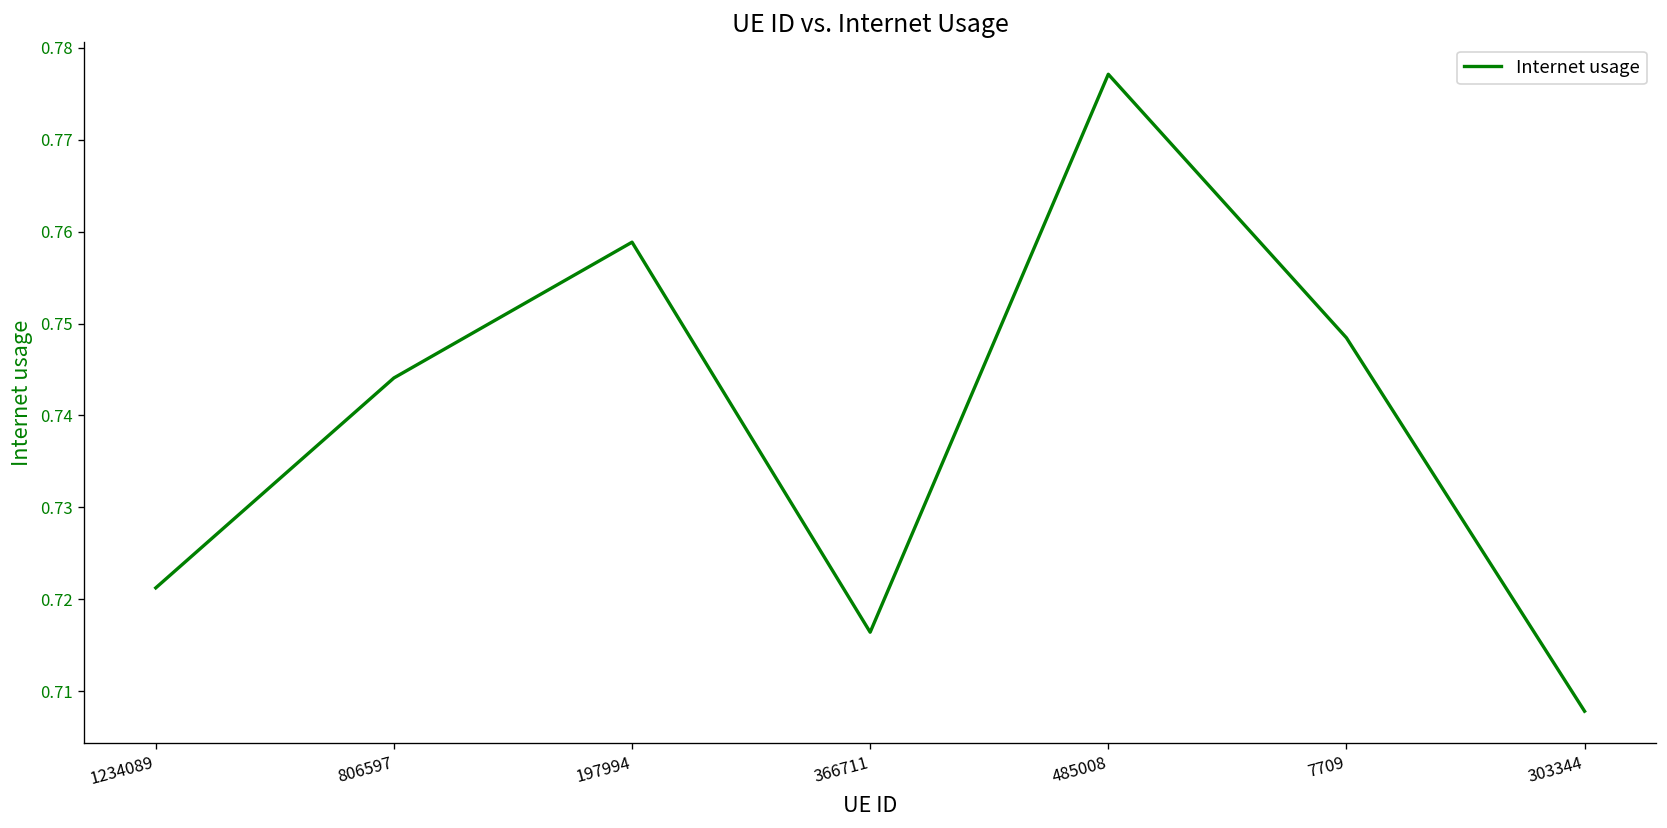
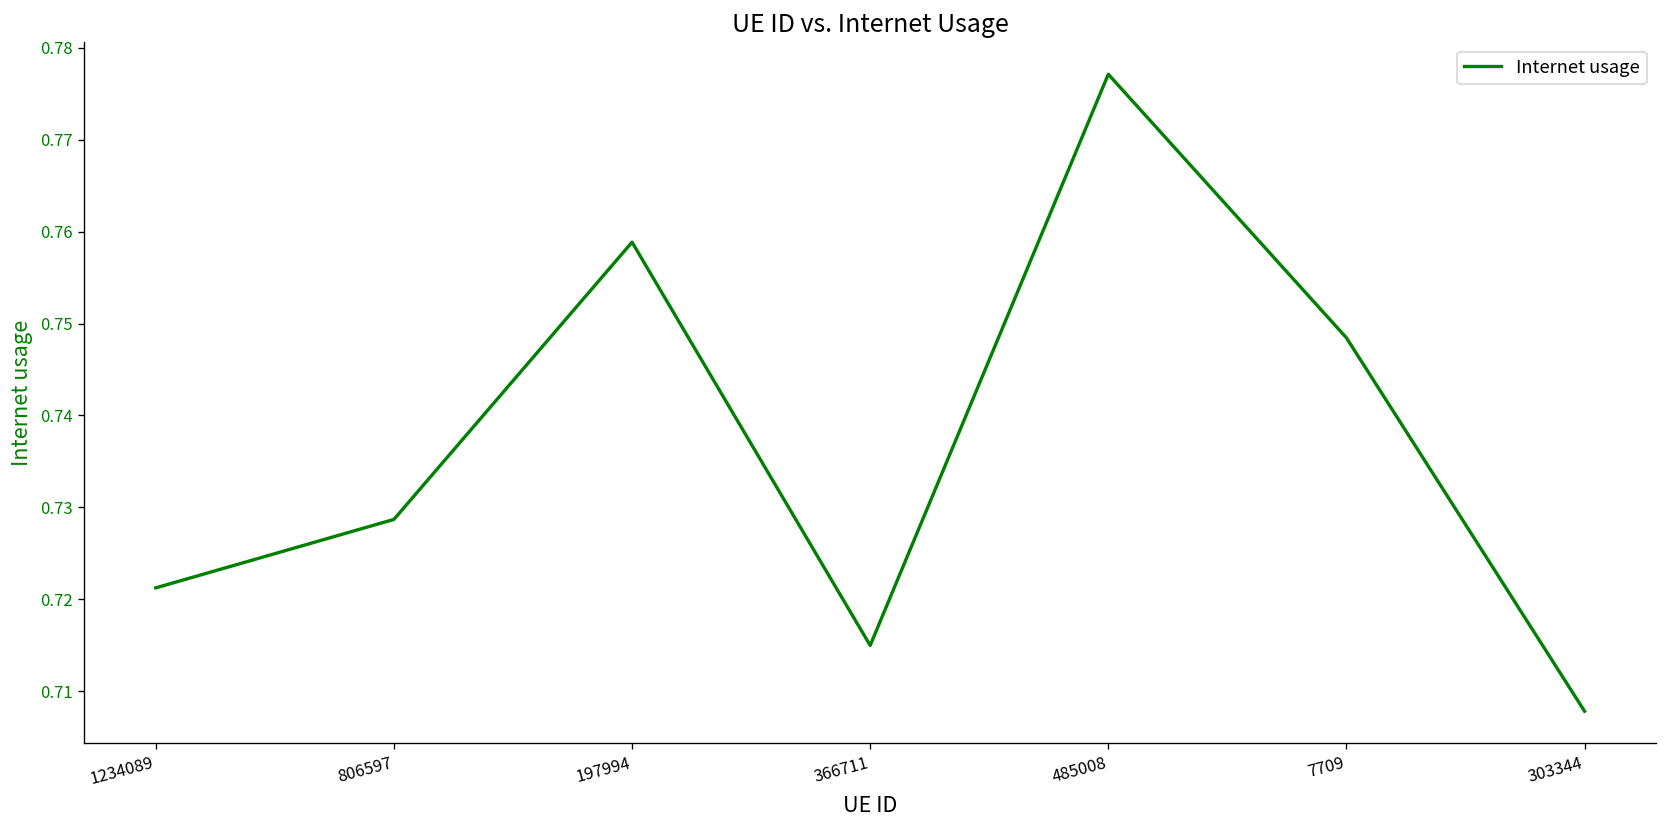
  {
    "1234089": 0.721,
-   "806597": 0.744,
+   "806597": 0.729,
    "197994": 0.759,
-   "366711": 0.716,
+   "366711": 0.715,
    "485008": 0.777,
    "7709": 0.748,
    "303344": 0.708
  }
